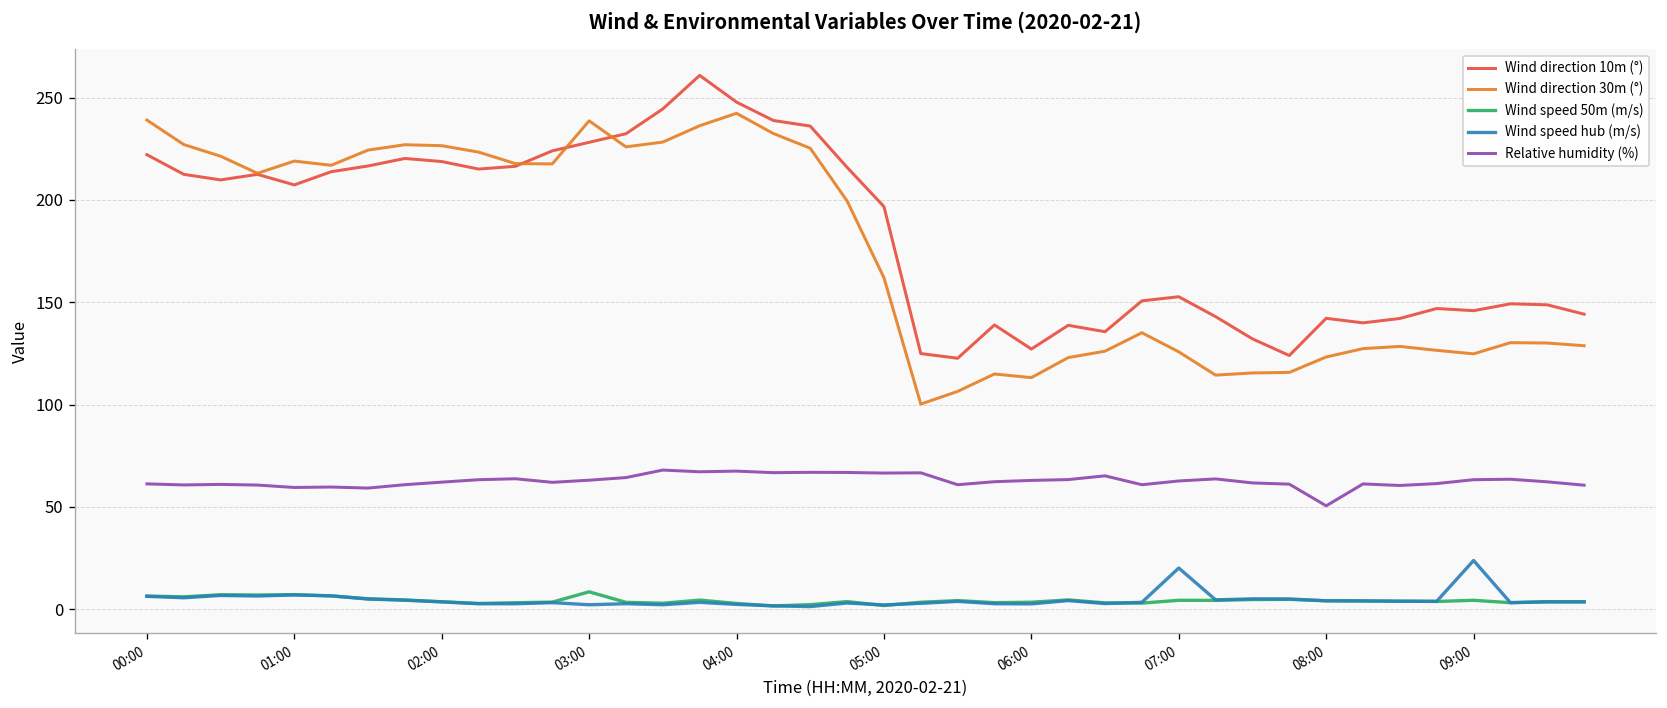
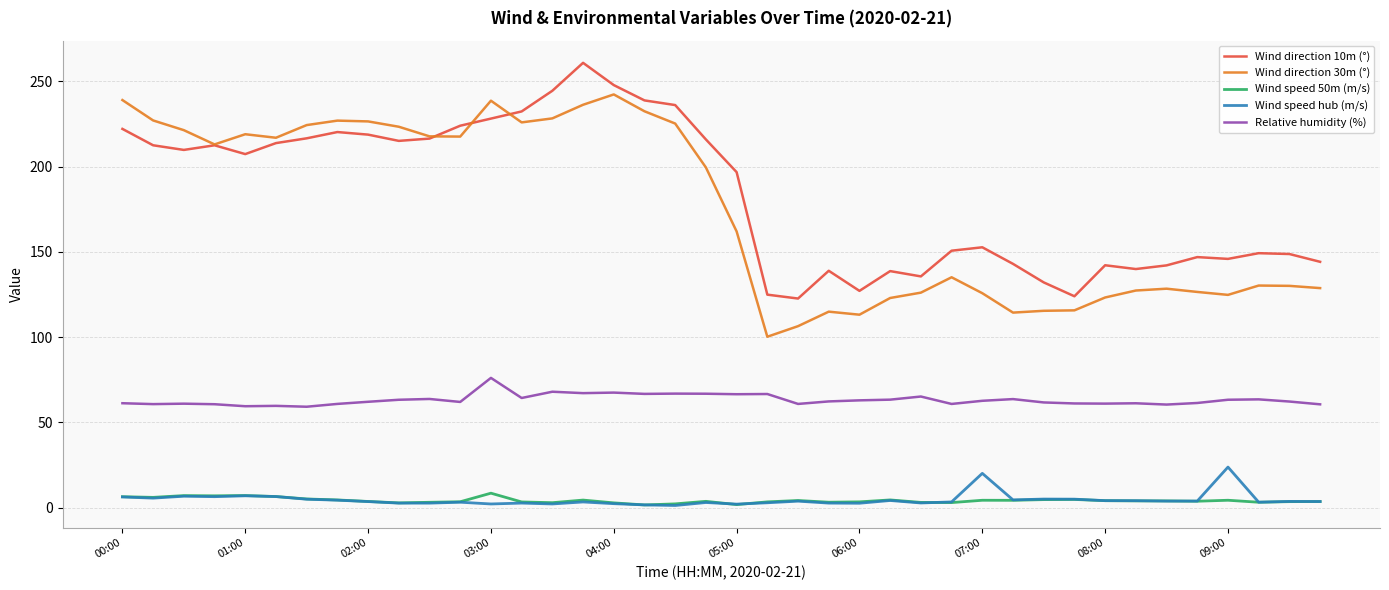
  {
    "Wind speed 50m (m/s)": {
      "03:00": 9,
      "07:00": 4,
      "09:00": 4
    },
    "Wind speed hub (m/s)": {
      "03:00": 2,
      "07:00": 20,
      "09:00": 24
    },
    "Relative humidity (%)": {
      "00:00": 61,
      "01:00": 60,
      "02:00": 62,
-     "03:00": 63,
+     "03:00": 76,
      "04:00": 67,
      "05:00": 67,
      "06:00": 63,
      "07:00": 63,
-     "08:00": 51,
+     "08:00": 61,
      "09:00": 63
    }
  }
